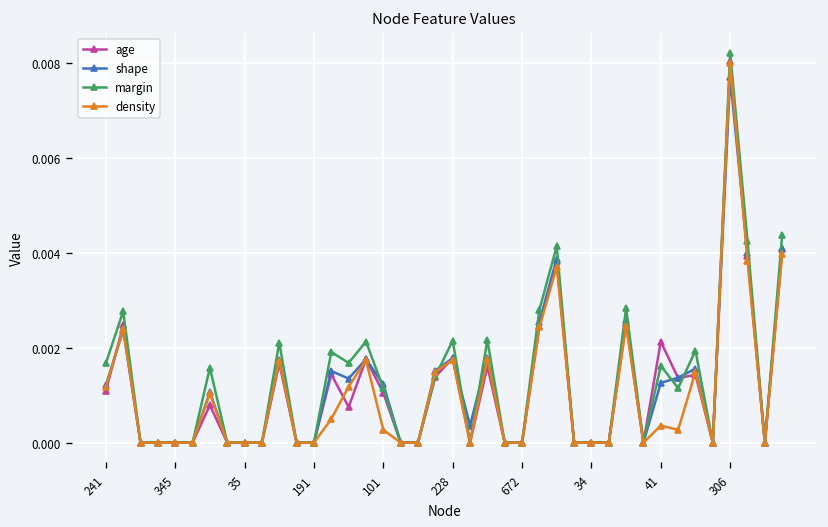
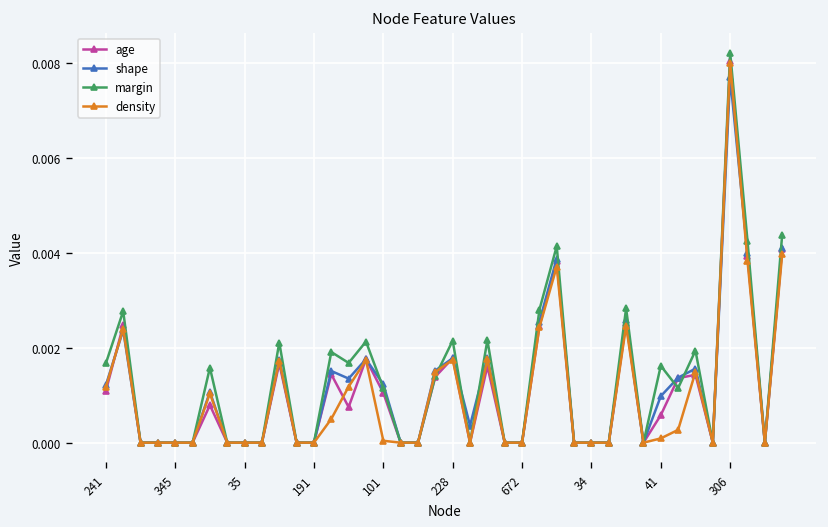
  {
    "age": {
      "241": 0.0011,
      "101": 0.0011,
-     "41": 0.0021
+     "41": 0.0006
    },
    "shape": {
      "101": 0.0012,
-     "41": 0.0013,
+     "41": 0.0010,
      "306": 0.0077
    },
    "margin": {
      "241": 0.0017,
      "101": 0.0012,
      "228": 0.0022,
      "41": 0.0016,
      "306": 0.0082
    },
    "density": {
-     "101": 0.0003,
-     "41": 0.0004
+     "101": 0.0000,
+     "41": 0.0001
    }
  }
